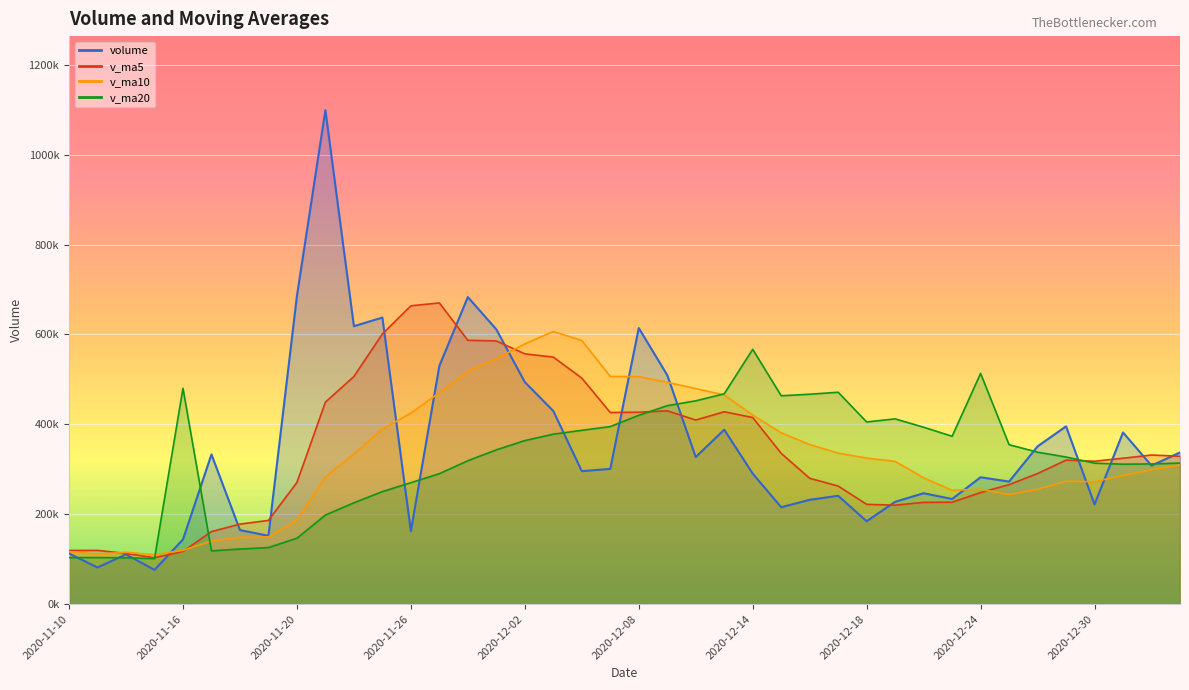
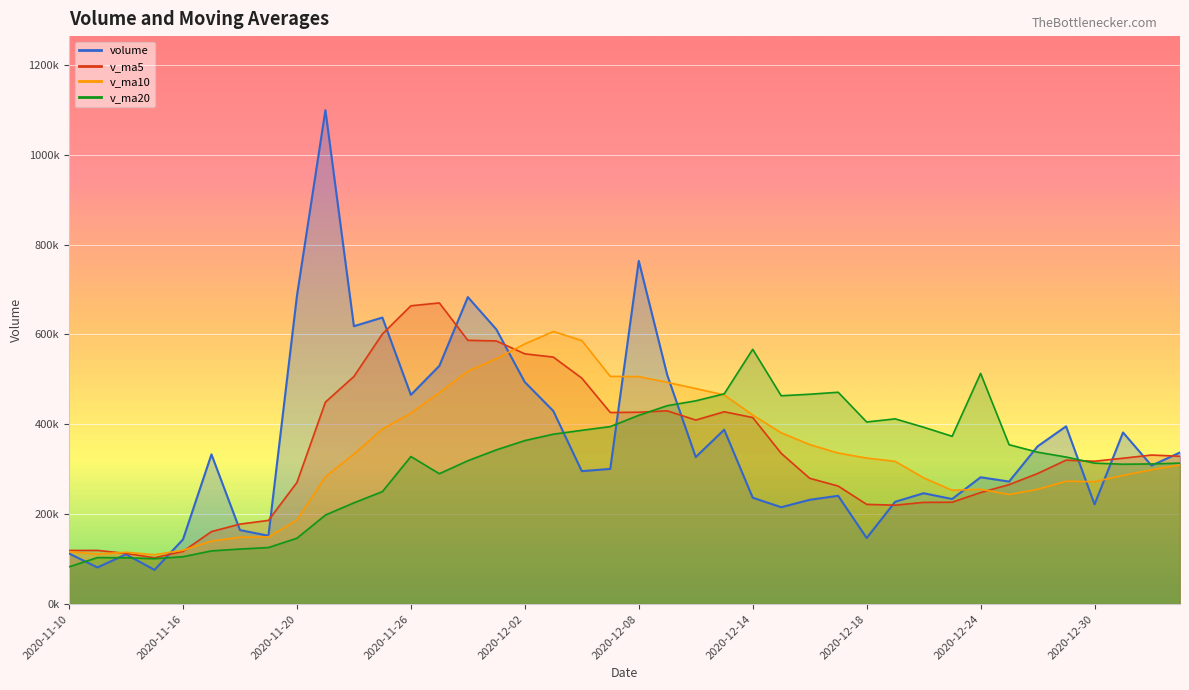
  {
    "volume": {
      "2020-11-16": 140000,
      "2020-11-20": 690000,
-     "2020-11-26": 160000,
+     "2020-11-26": 470000,
      "2020-12-02": 490000,
-     "2020-12-08": 610000,
-     "2020-12-14": 290000,
-     "2020-12-18": 180000,
+     "2020-12-08": 760000,
+     "2020-12-14": 240000,
+     "2020-12-18": 150000,
      "2020-12-24": 280000,
      "2020-12-30": 220000
    },
    "v_ma20": {
-     "2020-11-10": 100000,
-     "2020-11-16": 480000,
+     "2020-11-10": 80000,
+     "2020-11-16": 110000,
      "2020-11-20": 150000,
-     "2020-11-26": 270000,
+     "2020-11-26": 330000,
      "2020-12-02": 360000,
      "2020-12-08": 420000,
      "2020-12-14": 570000,
      "2020-12-18": 410000,
      "2020-12-24": 510000
    }
  }
